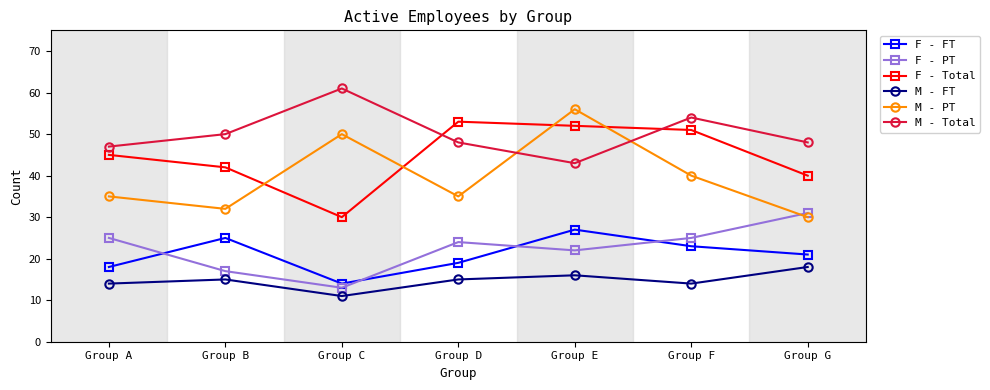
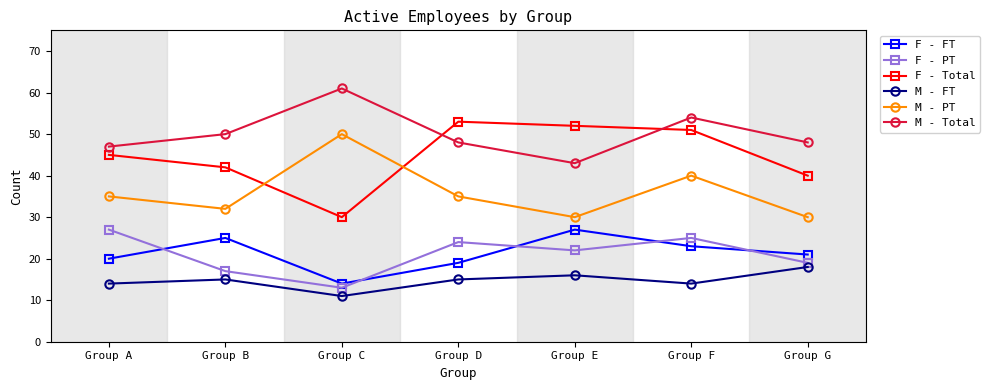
  {
    "F - FT": {
-     "Group A": 18,
+     "Group A": 20,
      "Group B": 25,
      "Group C": 14,
      "Group D": 19,
      "Group E": 27,
      "Group F": 23,
      "Group G": 21
    },
    "F - PT": {
-     "Group A": 25,
+     "Group A": 27,
      "Group B": 17,
      "Group C": 13,
      "Group D": 24,
      "Group E": 22,
      "Group F": 25,
-     "Group G": 31
+     "Group G": 19
    },
    "F - Total": {
      "Group A": 45,
      "Group B": 42,
      "Group C": 30,
      "Group D": 53,
      "Group E": 52,
      "Group F": 51,
      "Group G": 40
    },
    "M - FT": {
      "Group A": 14,
      "Group B": 15,
      "Group C": 11,
      "Group D": 15,
      "Group E": 16,
      "Group F": 14,
      "Group G": 18
    },
    "M - PT": {
      "Group A": 35,
      "Group B": 32,
      "Group C": 50,
      "Group D": 35,
-     "Group E": 56,
+     "Group E": 30,
      "Group F": 40,
      "Group G": 30
    },
    "M - Total": {
      "Group A": 47,
      "Group B": 50,
      "Group C": 61,
      "Group D": 48,
      "Group E": 43,
      "Group F": 54,
      "Group G": 48
    }
  }
